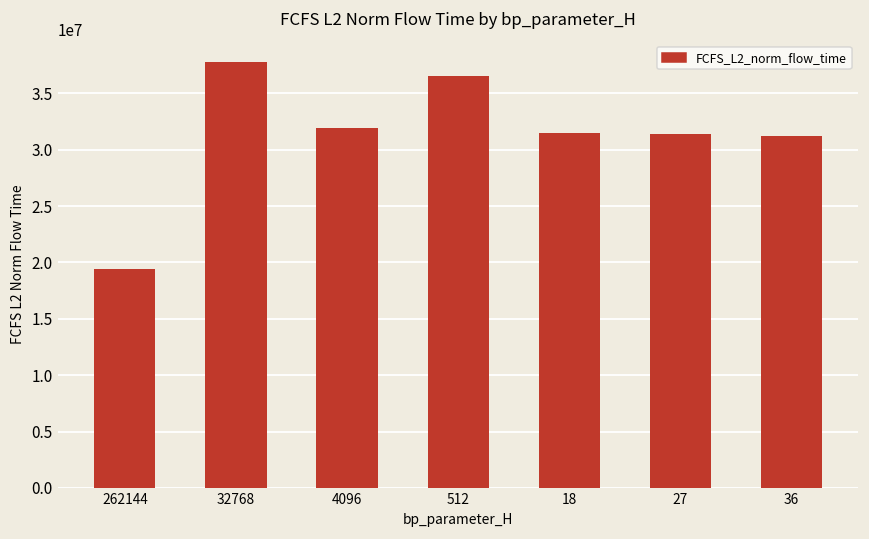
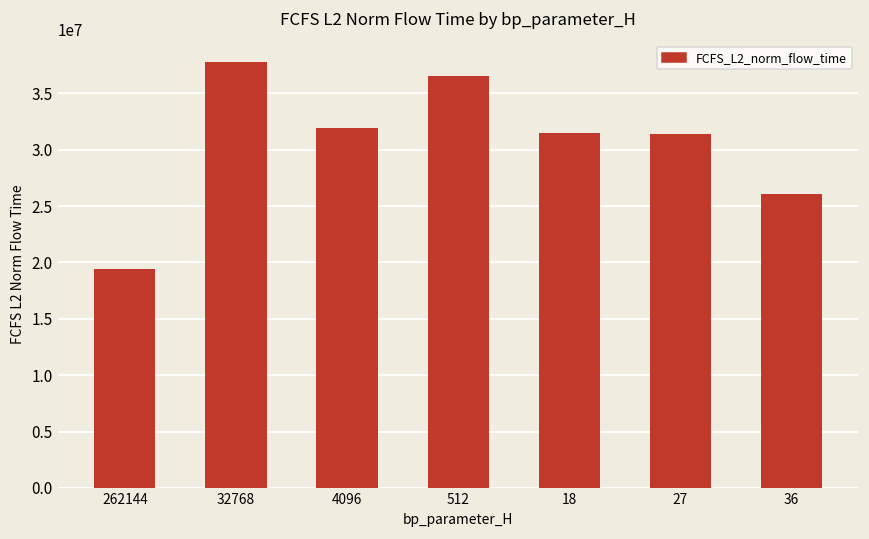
  {
    "262144": 19400000,
    "32768": 37800000,
    "4096": 31900000,
    "512": 36500000,
    "18": 31500000,
    "27": 31400000,
-   "36": 31200000
+   "36": 26000000
  }
